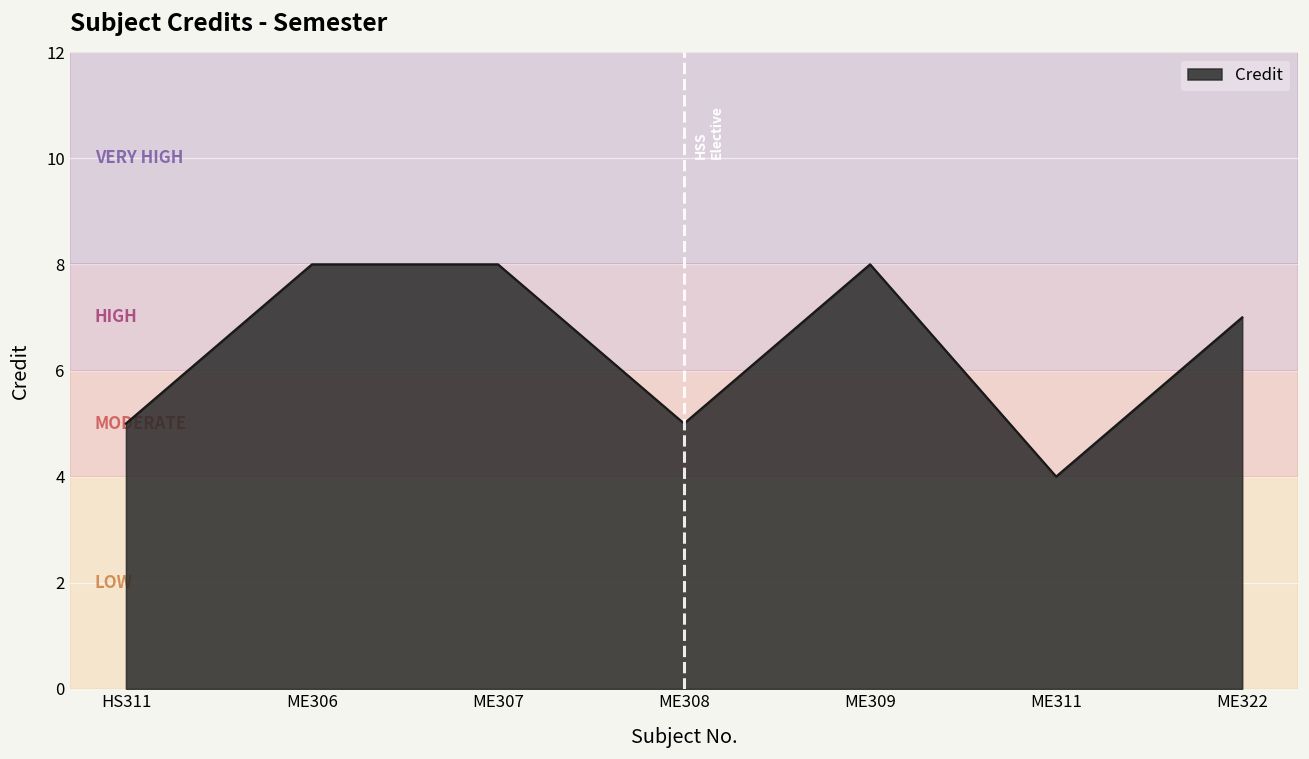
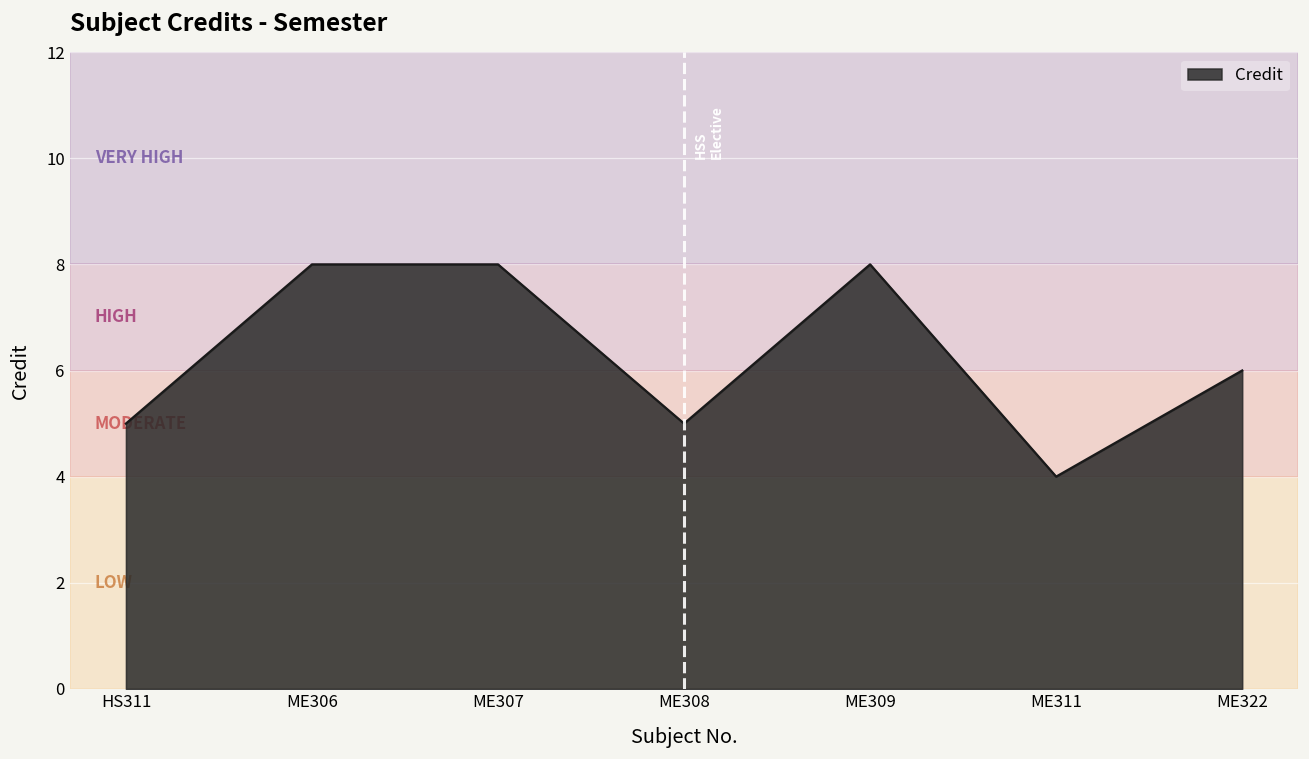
  {
    "HS311": 5,
    "ME306": 8,
    "ME307": 8,
    "ME308": 5,
    "ME309": 8,
    "ME311": 4,
-   "ME322": 7
+   "ME322": 6
  }
